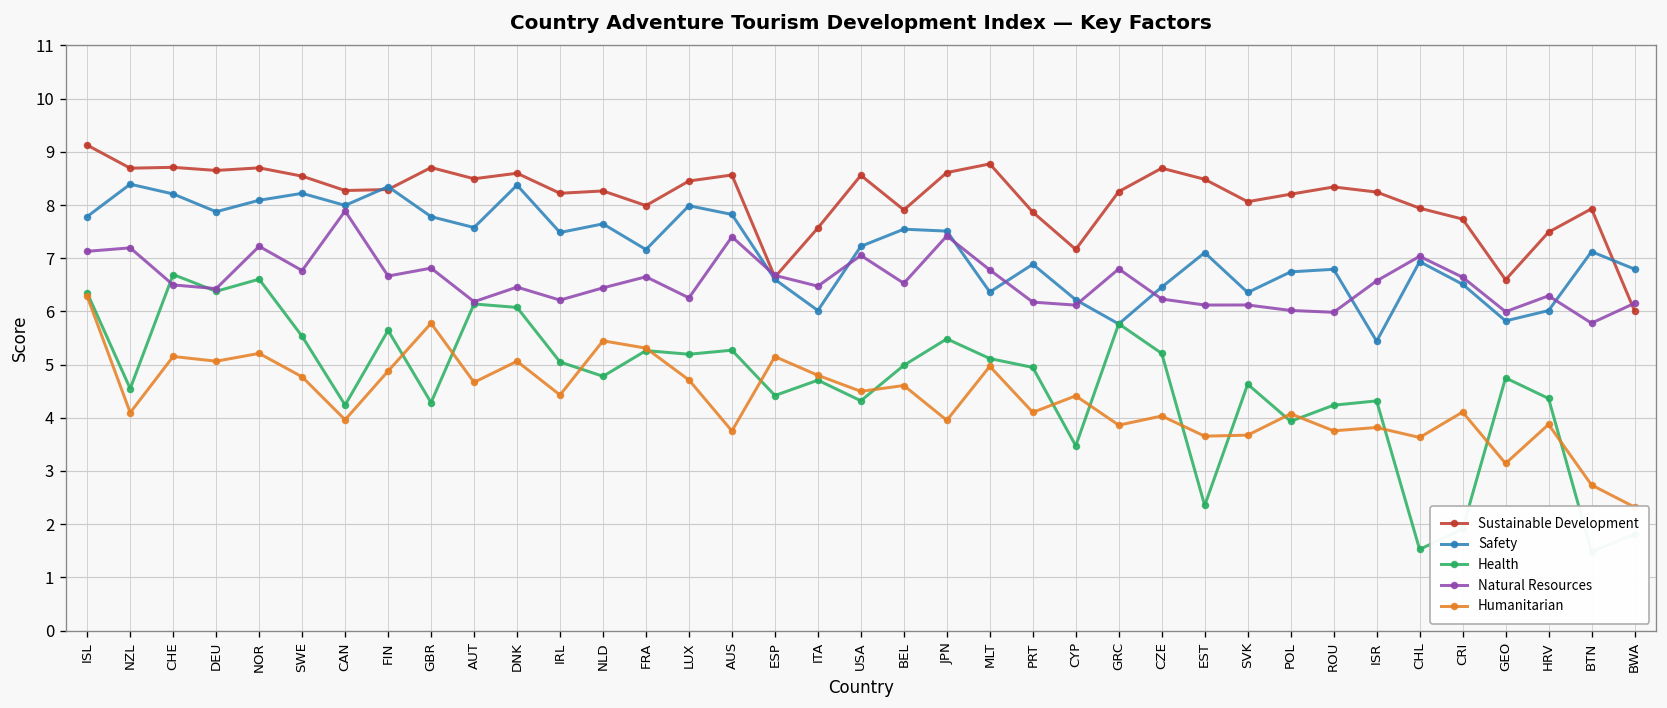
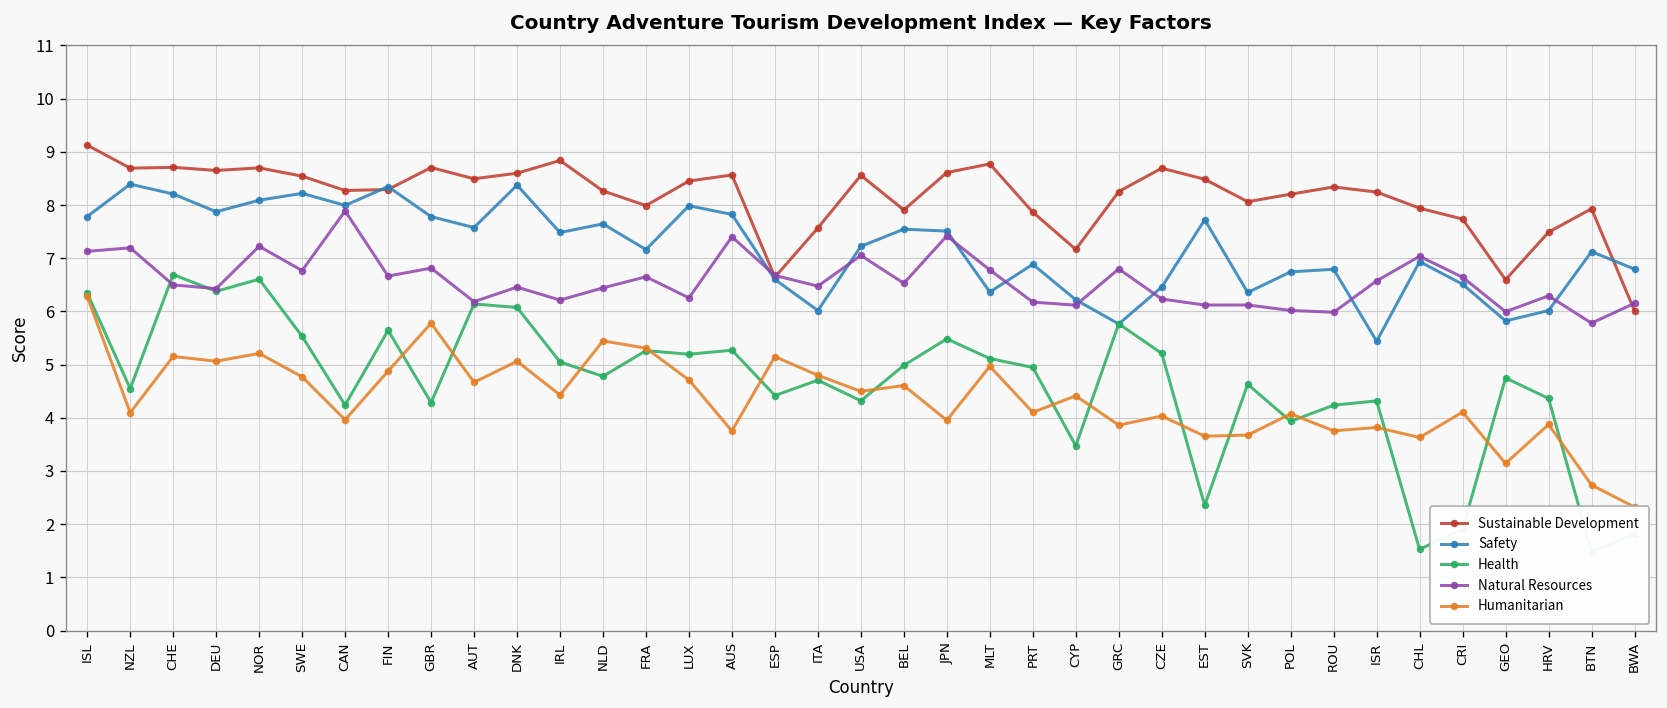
  {
    "Sustainable Development": {
      "ISL": 9.1,
      "NZL": 8.7,
      "CHE": 8.7,
      "DEU": 8.7,
      "NOR": 8.7,
      "SWE": 8.5,
      "CAN": 8.3,
      "GBR": 8.7,
      "AUT": 8.5,
      "DNK": 8.6,
-     "IRL": 8.2,
+     "IRL": 8.8,
      "NLD": 8.3,
      "FRA": 8.0,
      "LUX": 8.5,
      "AUS": 8.6,
      "ITA": 7.6,
      "USA": 8.6,
      "BEL": 7.9,
      "JPN": 8.6,
      "MLT": 8.8,
      "PRT": 7.9,
      "CYP": 7.2,
      "GRC": 8.3,
      "CZE": 8.7,
      "EST": 8.5,
      "SVK": 8.1,
      "POL": 8.2,
      "ROU": 8.3,
      "ISR": 8.2,
      "CHL": 7.9,
      "CRI": 7.7,
      "GEO": 6.6,
      "HRV": 7.5,
      "BTN": 7.9,
      "BWA": 6.0
    },
    "Safety": {
      "ISL": 7.8,
      "NZL": 8.4,
      "CHE": 8.2,
      "DEU": 7.9,
      "NOR": 8.1,
      "SWE": 8.2,
      "CAN": 8.0,
      "GBR": 7.8,
      "AUT": 7.6,
      "DNK": 8.4,
      "IRL": 7.5,
      "NLD": 7.6,
      "FRA": 7.2,
      "LUX": 8.0,
      "AUS": 7.8,
      "ITA": 6.0,
      "USA": 7.2,
      "BEL": 7.5,
      "JPN": 7.5,
      "MLT": 6.4,
      "PRT": 6.9,
      "CYP": 6.2,
      "CZE": 6.5,
-     "EST": 7.1,
+     "EST": 7.7,
      "SVK": 6.4,
      "POL": 6.7,
      "ROU": 6.8,
      "ISR": 5.4,
      "CHL": 6.9,
      "CRI": 6.5,
      "GEO": 5.8,
      "HRV": 6.0,
      "BTN": 7.1,
      "BWA": 6.8
    },
    "Health": {
      "ISL": 6.3,
      "NZL": 4.5,
      "CHE": 6.7,
      "NOR": 6.6,
      "SWE": 5.5,
      "CAN": 4.2,
      "FIN": 5.6,
      "GBR": 4.3,
      "DNK": 6.1,
      "IRL": 5.1,
      "NLD": 4.8,
      "LUX": 5.2,
      "AUS": 5.3,
      "ESP": 4.4,
      "ITA": 4.7,
      "USA": 4.3,
      "BEL": 5.0,
      "JPN": 5.5,
      "MLT": 5.1,
      "PRT": 4.9,
      "CYP": 3.5,
      "CZE": 5.2,
      "EST": 2.4,
      "SVK": 4.6,
      "POL": 3.9,
      "ROU": 4.2,
      "ISR": 4.3,
      "CHL": 1.5,
      "GEO": 4.8,
      "HRV": 4.4
    },
    "Natural Resources": {
      "ISL": 7.1,
      "NZL": 7.2,
      "CHE": 6.5,
      "NOR": 7.2,
      "SWE": 6.8,
      "CAN": 7.9,
      "FIN": 6.7,
      "GBR": 6.8,
      "DNK": 6.5,
      "IRL": 6.2,
      "NLD": 6.4,
      "FRA": 6.7,
      "LUX": 6.3,
      "AUS": 7.4,
      "ITA": 6.5,
      "USA": 7.1,
      "BEL": 6.5,
      "JPN": 7.4,
      "MLT": 6.8,
      "PRT": 6.2,
      "CYP": 6.1,
      "GRC": 6.8,
      "CZE": 6.2,
      "EST": 6.1,
      "SVK": 6.1,
      "POL": 6.0,
      "ROU": 6.0,
      "ISR": 6.6,
      "CHL": 7.0,
      "CRI": 6.6,
      "GEO": 6.0,
      "HRV": 6.3,
      "BTN": 5.8,
      "BWA": 6.2
    },
    "Humanitarian": {
      "ISL": 6.3,
      "NZL": 4.1,
      "CHE": 5.2,
      "DEU": 5.1,
      "NOR": 5.2,
      "SWE": 4.8,
      "CAN": 4.0,
      "FIN": 4.9,
      "GBR": 5.8,
      "AUT": 4.7,
      "DNK": 5.1,
      "IRL": 4.4,
      "NLD": 5.4,
      "LUX": 4.7,
      "AUS": 3.8,
      "ESP": 5.2,
      "ITA": 4.8,
      "USA": 4.5,
      "BEL": 4.6,
      "JPN": 4.0,
      "MLT": 5.0,
      "PRT": 4.1,
      "CYP": 4.4,
      "GRC": 3.9,
      "CZE": 4.0,
      "EST": 3.7,
      "SVK": 3.7,
      "POL": 4.1,
      "ROU": 3.8,
      "ISR": 3.8,
      "CHL": 3.6,
      "CRI": 4.1,
      "GEO": 3.1,
      "HRV": 3.9,
      "BTN": 2.7,
      "BWA": 2.3
    }
  }
